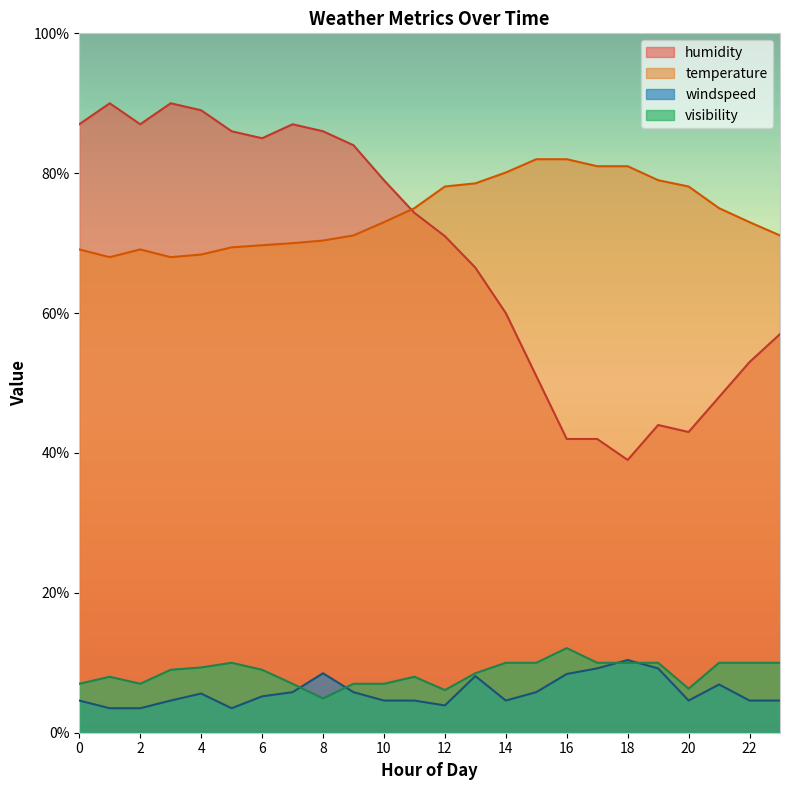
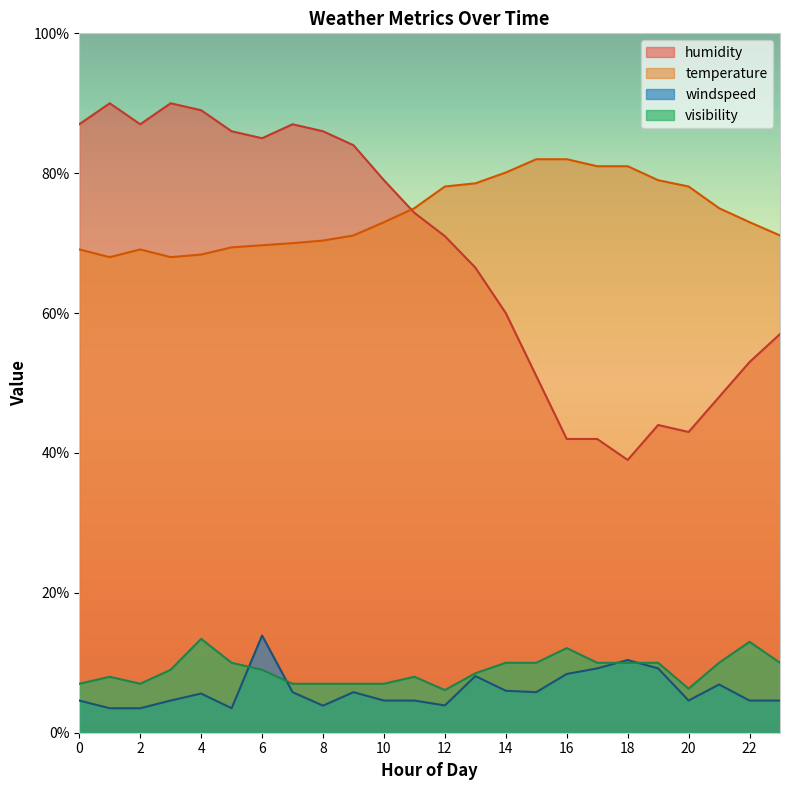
  {
    "windspeed": {
      "0": "5%",
      "2": "4%",
      "4": "6%",
-     "6": "5%",
-     "8": "9%",
+     "6": "14%",
+     "8": "4%",
      "10": "5%",
      "12": "4%",
-     "14": "5%",
+     "14": "6%",
      "16": "8%",
      "18": "10%",
      "20": "5%",
      "22": "5%"
    },
    "visibility": {
      "0": "7%",
      "2": "7%",
-     "4": "9%",
+     "4": "13%",
      "6": "9%",
-     "8": "5%",
+     "8": "7%",
      "10": "7%",
      "12": "6%",
      "14": "10%",
      "16": "12%",
      "18": "10%",
      "20": "6%",
-     "22": "10%"
+     "22": "13%"
    }
  }
